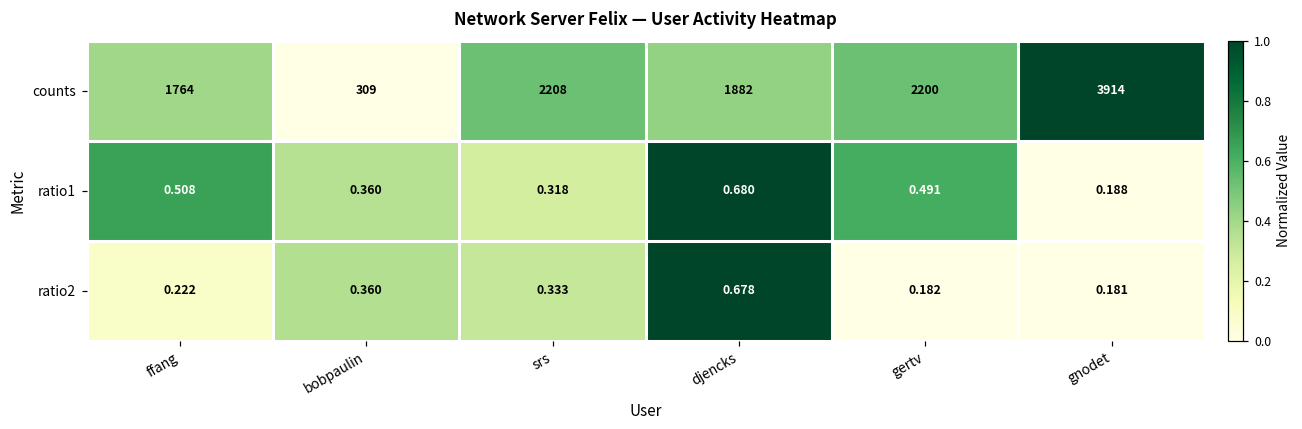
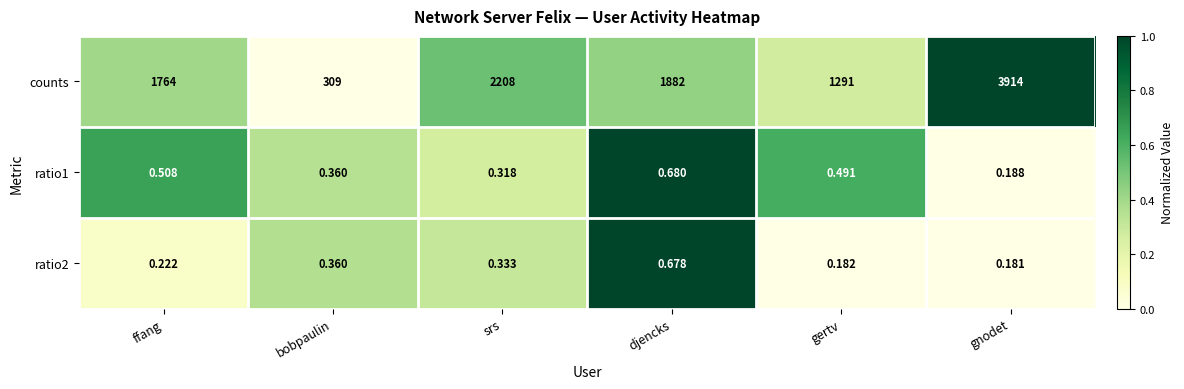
  {
    "counts": {
      "ffang": 1764,
      "bobpaulin": 309,
      "srs": 2208,
      "djencks": 1882,
-     "gertv": 2200,
+     "gertv": 1291,
      "gnodet": 3914
    },
    "ratio1": {
      "ffang": 0.508,
      "bobpaulin": 0.360,
      "srs": 0.318,
      "djencks": 0.680,
      "gertv": 0.491,
      "gnodet": 0.188
    },
    "ratio2": {
      "ffang": 0.222,
      "bobpaulin": 0.360,
      "srs": 0.333,
      "djencks": 0.678,
      "gertv": 0.182,
      "gnodet": 0.181
    }
  }
